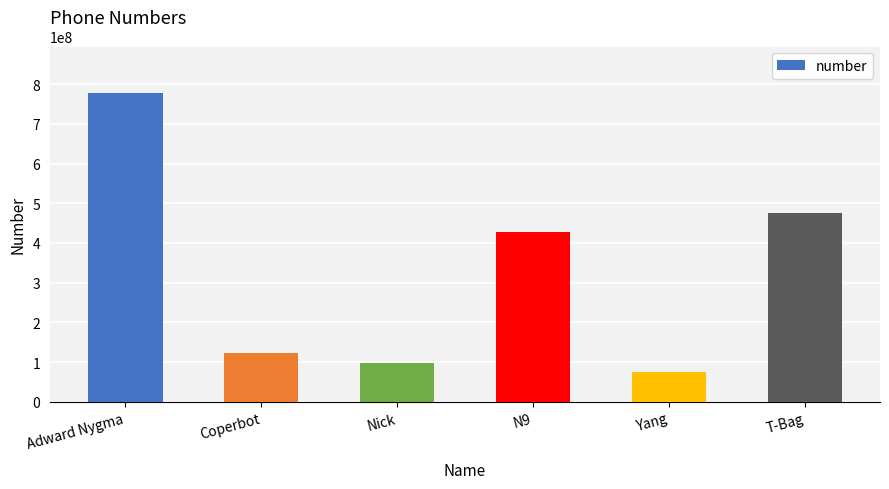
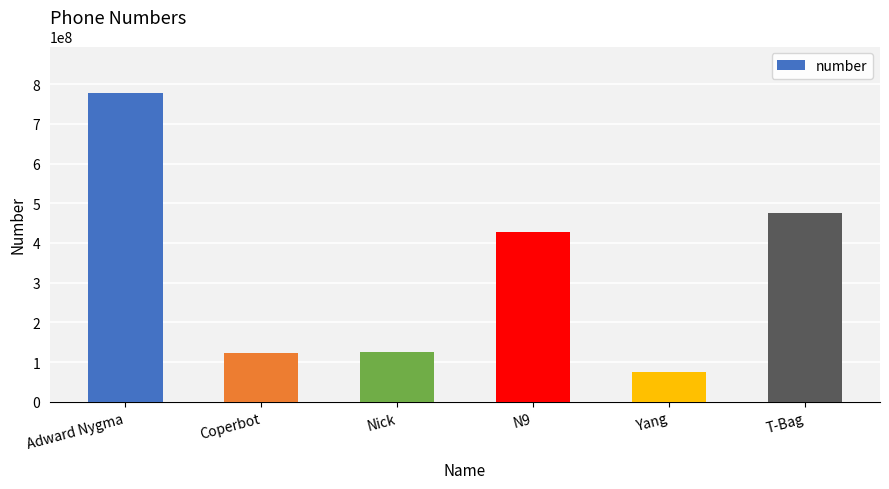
  {
    "Adward Nygma": 780000000,
    "Coperbot": 120000000,
-   "Nick": 100000000,
+   "Nick": 130000000,
    "N9": 430000000,
    "Yang": 70000000,
    "T-Bag": 480000000
  }
